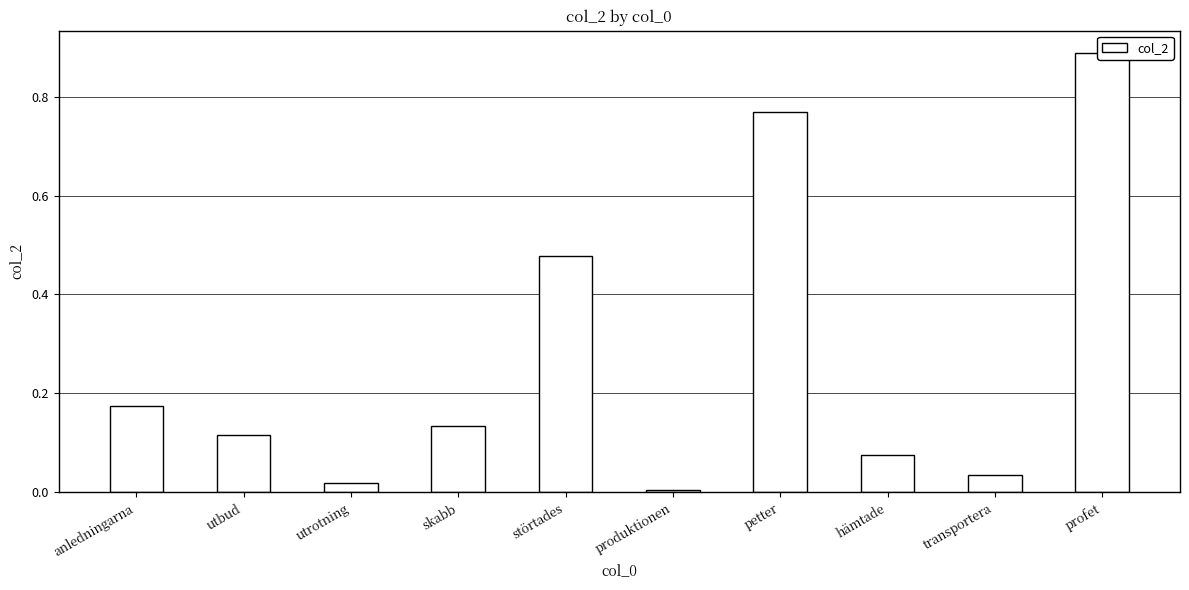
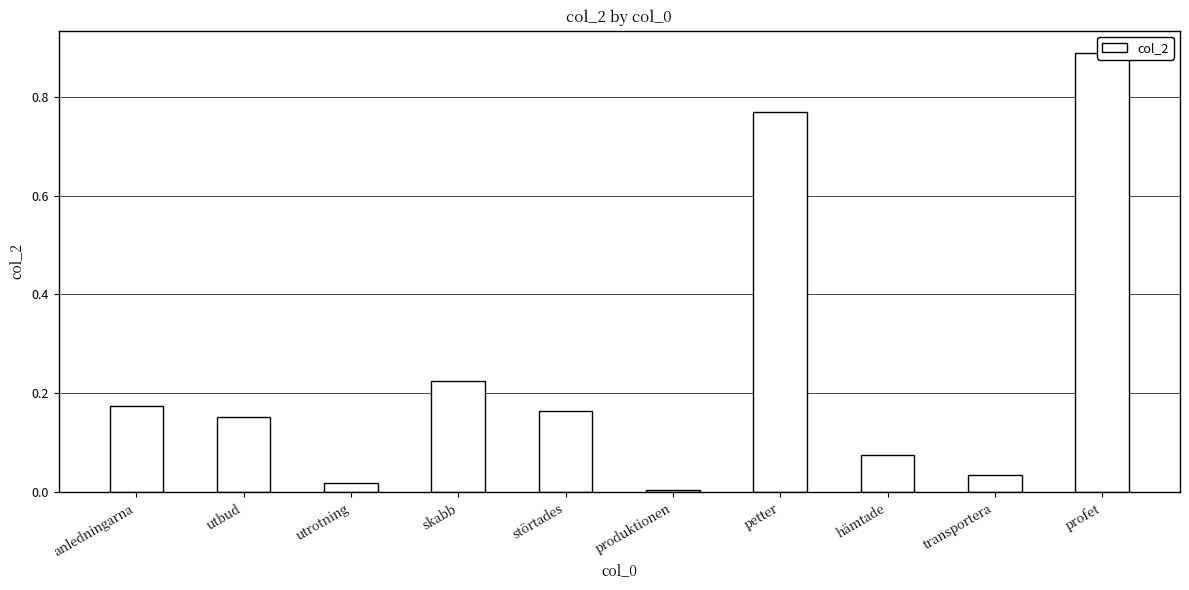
  {
    "anledningarna": 0.17,
-   "utbud": 0.12,
+   "utbud": 0.15,
    "utrotning": 0.02,
-   "skabb": 0.13,
-   "störtades": 0.48,
+   "skabb": 0.23,
+   "störtades": 0.17,
    "petter": 0.77,
    "hämtade": 0.07,
    "transportera": 0.03
  }
